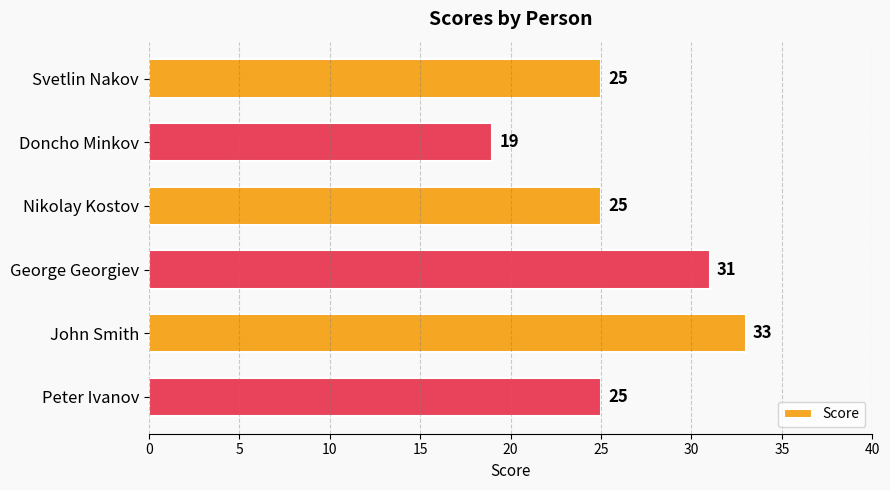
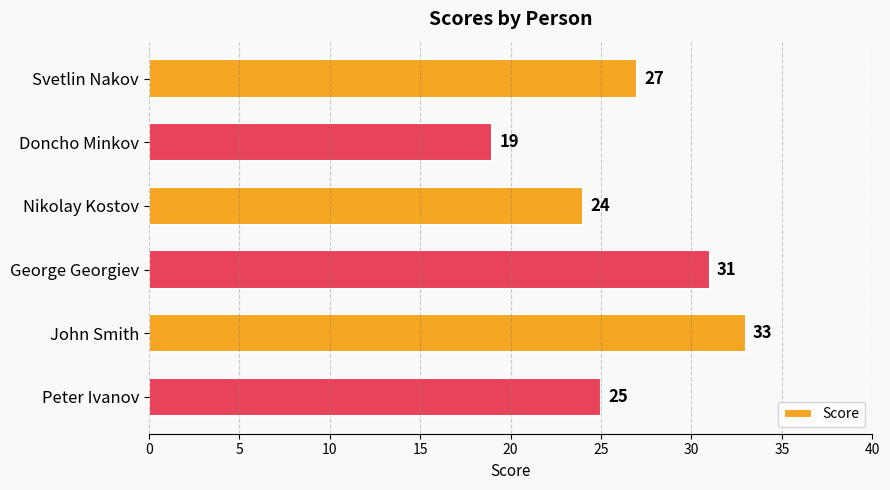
  {
-   "Svetlin Nakov": 25,
+   "Svetlin Nakov": 27,
    "Doncho Minkov": 19,
-   "Nikolay Kostov": 25,
+   "Nikolay Kostov": 24,
    "George Georgiev": 31,
    "John Smith": 33,
    "Peter Ivanov": 25
  }
